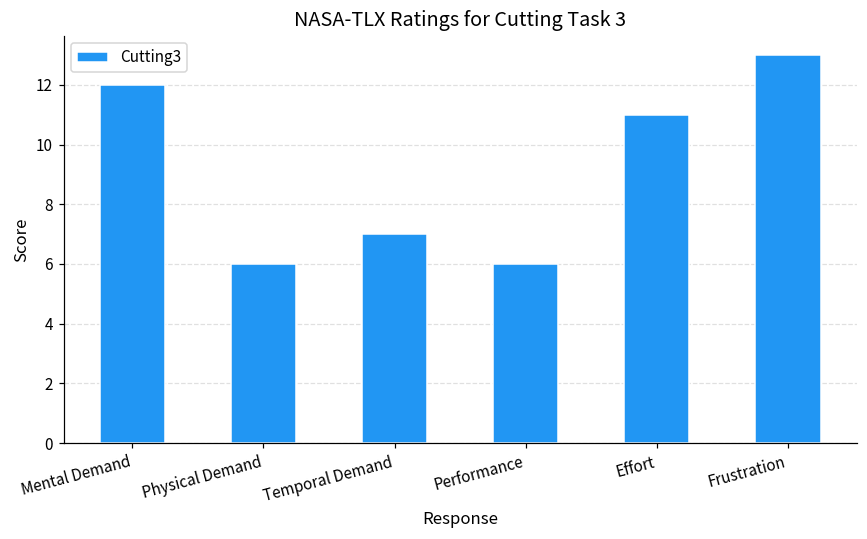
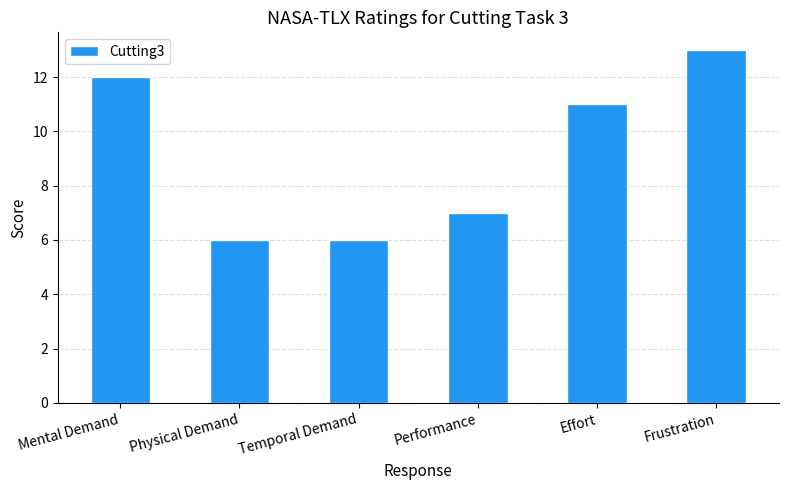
  {
    "Mental Demand": 12,
    "Physical Demand": 6,
-   "Temporal Demand": 7,
-   "Performance": 6,
+   "Temporal Demand": 6,
+   "Performance": 7,
    "Effort": 11,
    "Frustration": 13
  }
